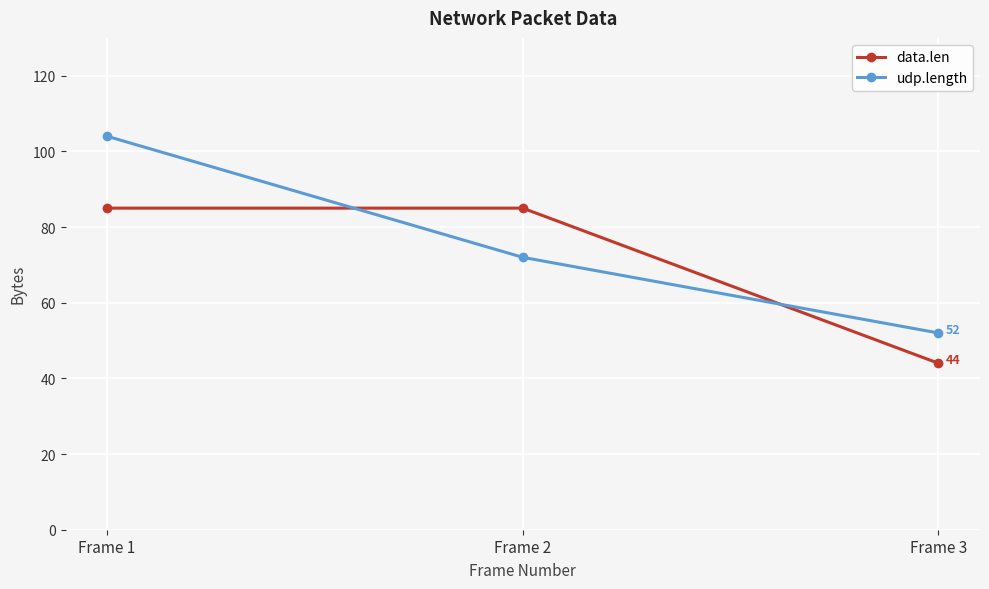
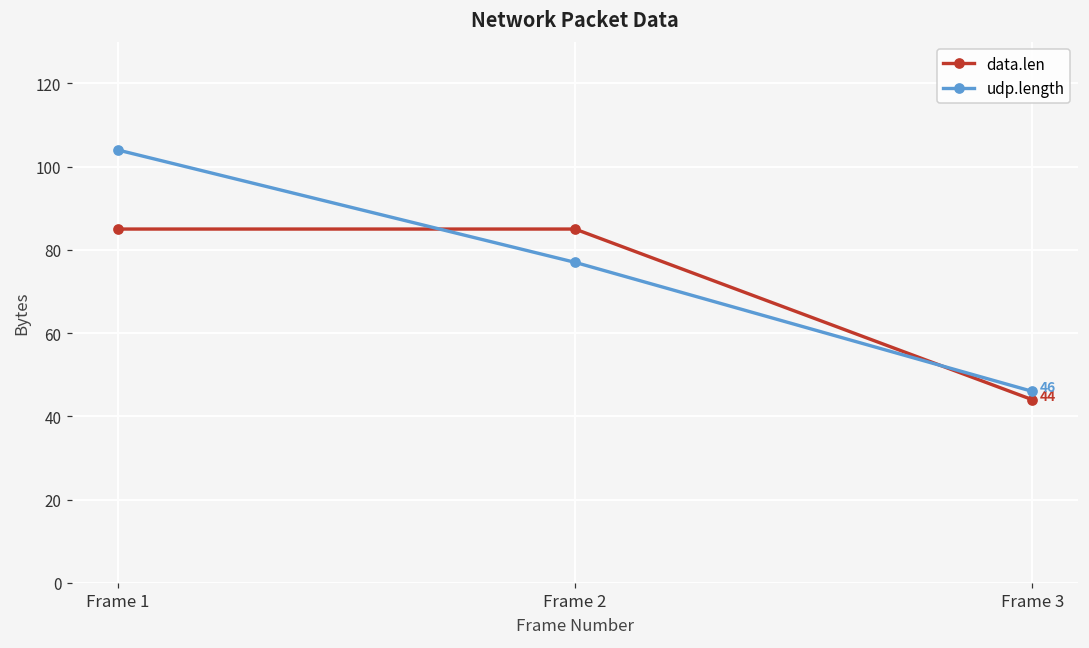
  {
    "data.len": {
      "Frame 3": 44
    },
    "udp.length": {
-     "Frame 2": 72,
-     "Frame 3": 52
+     "Frame 2": 77,
+     "Frame 3": 46
    }
  }
